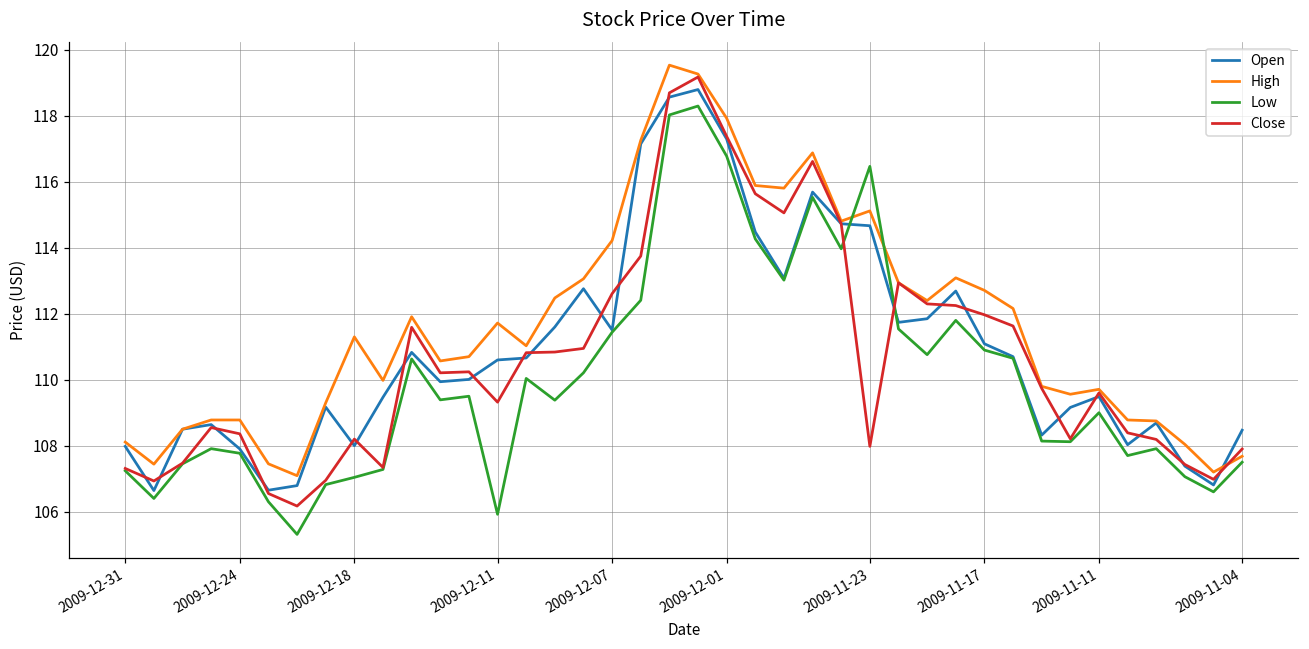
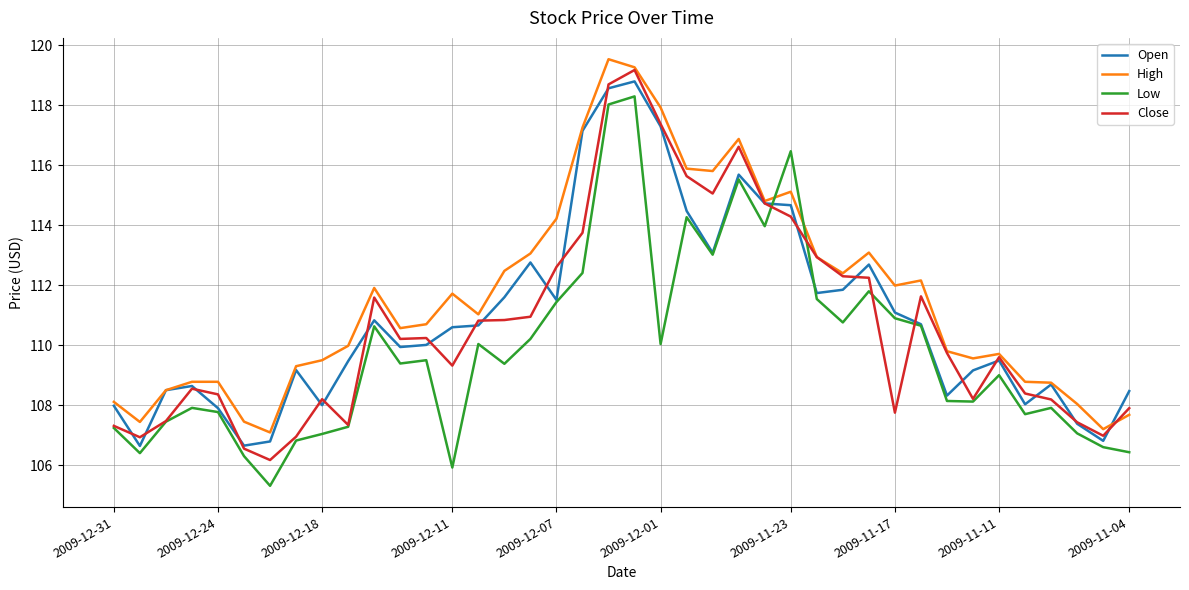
  {
    "Open": {
      "2009-12-31": 108.0,
      "2009-12-24": 107.9,
      "2009-12-18": 108.0,
      "2009-12-11": 110.6,
      "2009-11-23": 114.7,
      "2009-11-17": 111.1,
      "2009-11-11": 109.5,
      "2009-11-04": 108.5
    },
    "High": {
      "2009-12-31": 108.1,
      "2009-12-24": 108.8,
-     "2009-12-18": 111.3,
+     "2009-12-18": 109.5,
      "2009-12-11": 111.7,
      "2009-12-07": 114.2,
      "2009-12-01": 117.9,
      "2009-11-23": 115.1,
-     "2009-11-17": 112.7,
+     "2009-11-17": 112.0,
      "2009-11-11": 109.7,
      "2009-11-04": 107.7
    },
    "Low": {
      "2009-12-24": 107.8,
      "2009-12-18": 107.0,
      "2009-12-11": 105.9,
-     "2009-12-01": 116.8,
+     "2009-12-01": 110.0,
      "2009-11-23": 116.5,
      "2009-11-17": 110.9,
      "2009-11-11": 109.0,
-     "2009-11-04": 107.5
+     "2009-11-04": 106.4
    },
    "Close": {
      "2009-12-24": 108.4,
      "2009-12-18": 108.2,
      "2009-12-11": 109.3,
      "2009-12-07": 112.6,
-     "2009-11-23": 108.0,
-     "2009-11-17": 112.0,
+     "2009-11-23": 114.3,
+     "2009-11-17": 107.8,
      "2009-11-11": 109.6,
      "2009-11-04": 107.9
    }
  }
